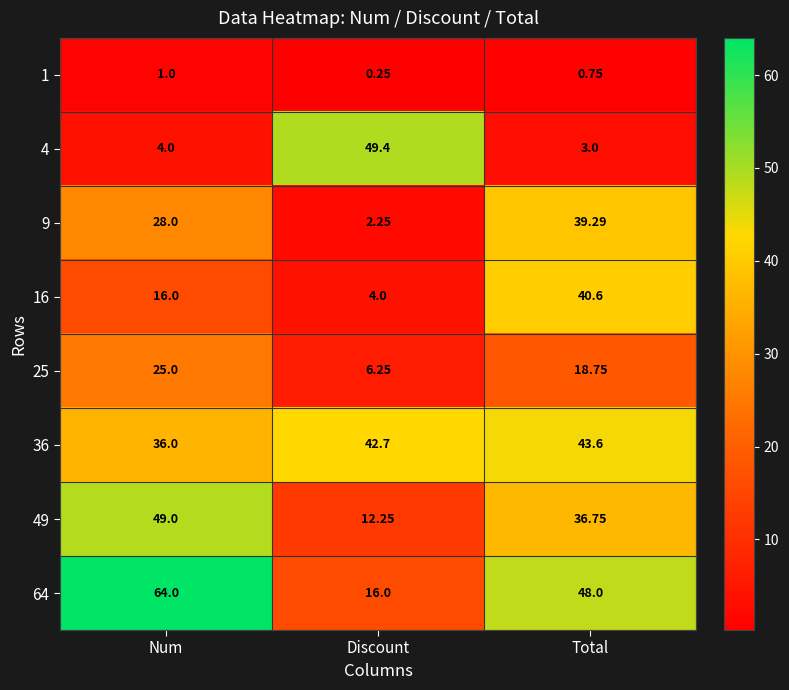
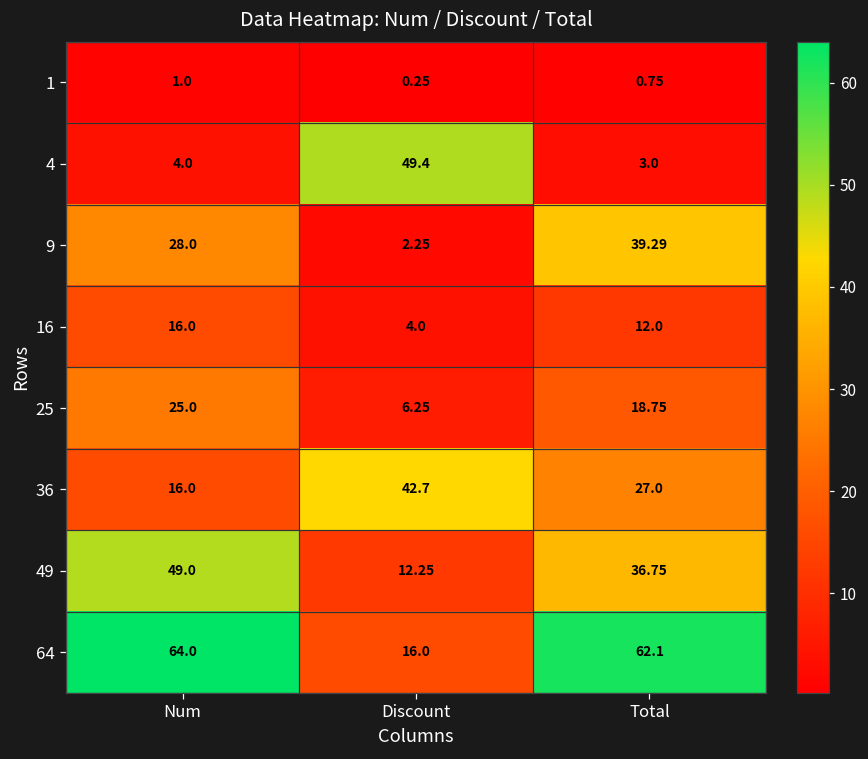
  {
    "1": {
      "Num": 1.0,
      "Discount": 0.25,
      "Total": 0.75
    },
    "4": {
      "Num": 4.0,
      "Discount": 49.4,
      "Total": 3.0
    },
    "9": {
      "Num": 28.0,
      "Discount": 2.25,
      "Total": 39.29
    },
    "16": {
      "Num": 16.0,
      "Discount": 4.0,
-     "Total": 40.6
+     "Total": 12.0
    },
    "25": {
      "Num": 25.0,
      "Discount": 6.25,
      "Total": 18.75
    },
    "36": {
-     "Num": 36.0,
+     "Num": 16.0,
      "Discount": 42.7,
-     "Total": 43.6
+     "Total": 27.0
    },
    "49": {
      "Num": 49.0,
      "Discount": 12.25,
      "Total": 36.75
    },
    "64": {
      "Num": 64.0,
      "Discount": 16.0,
-     "Total": 48.0
+     "Total": 62.1
    }
  }
